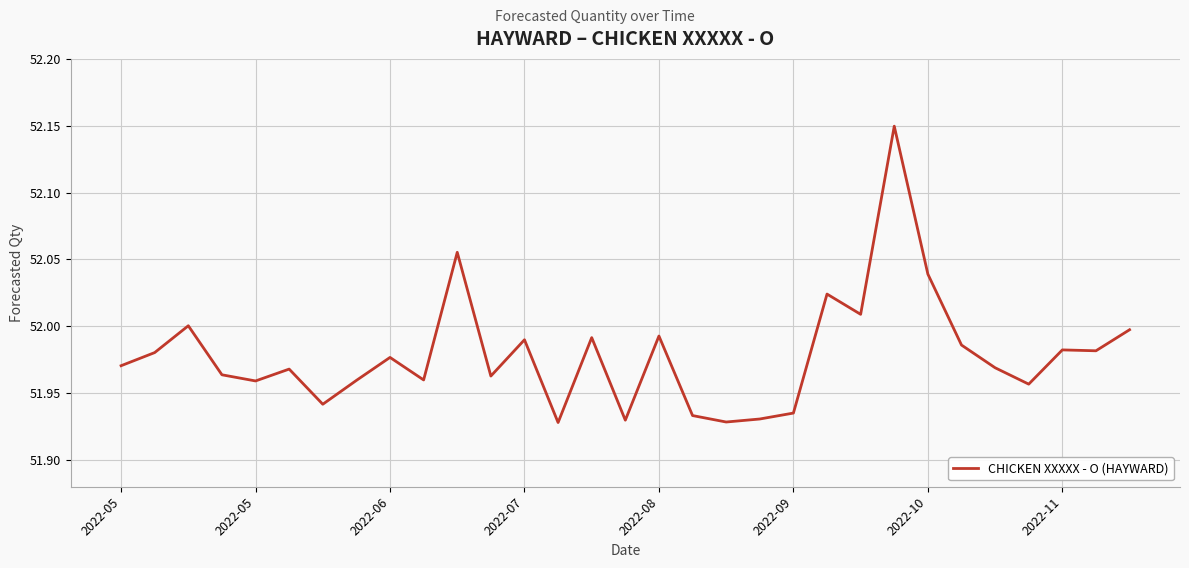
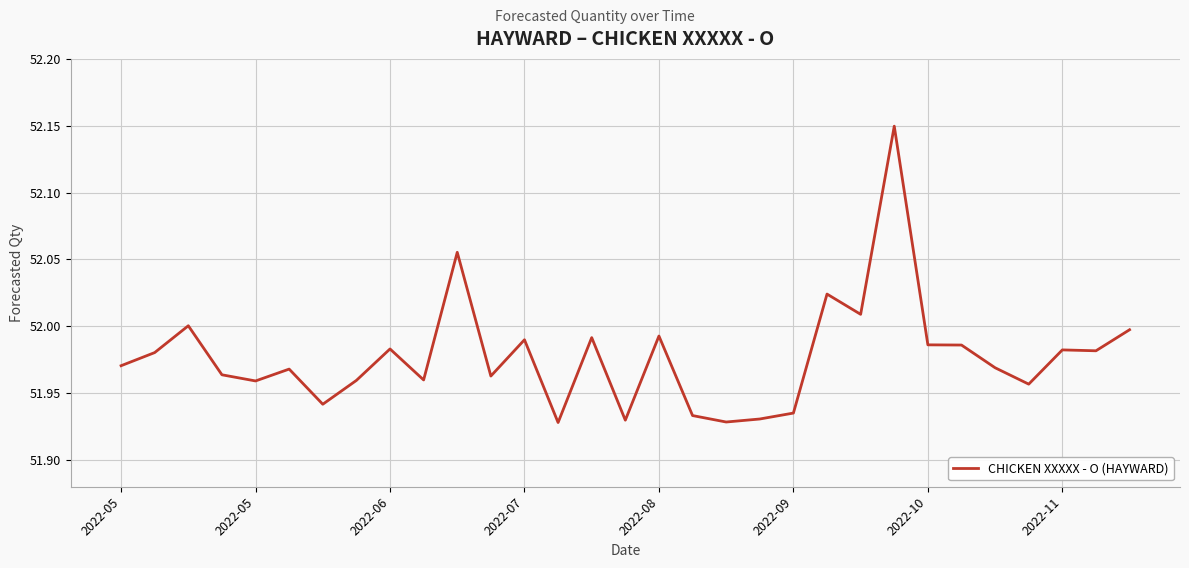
  {
-   "2022-06": 51.977,
+   "2022-06": 51.983,
    "2022-07": 51.990,
    "2022-08": 51.993,
    "2022-09": 51.935,
-   "2022-10": 52.039,
+   "2022-10": 51.986,
    "2022-11": 51.982
  }
